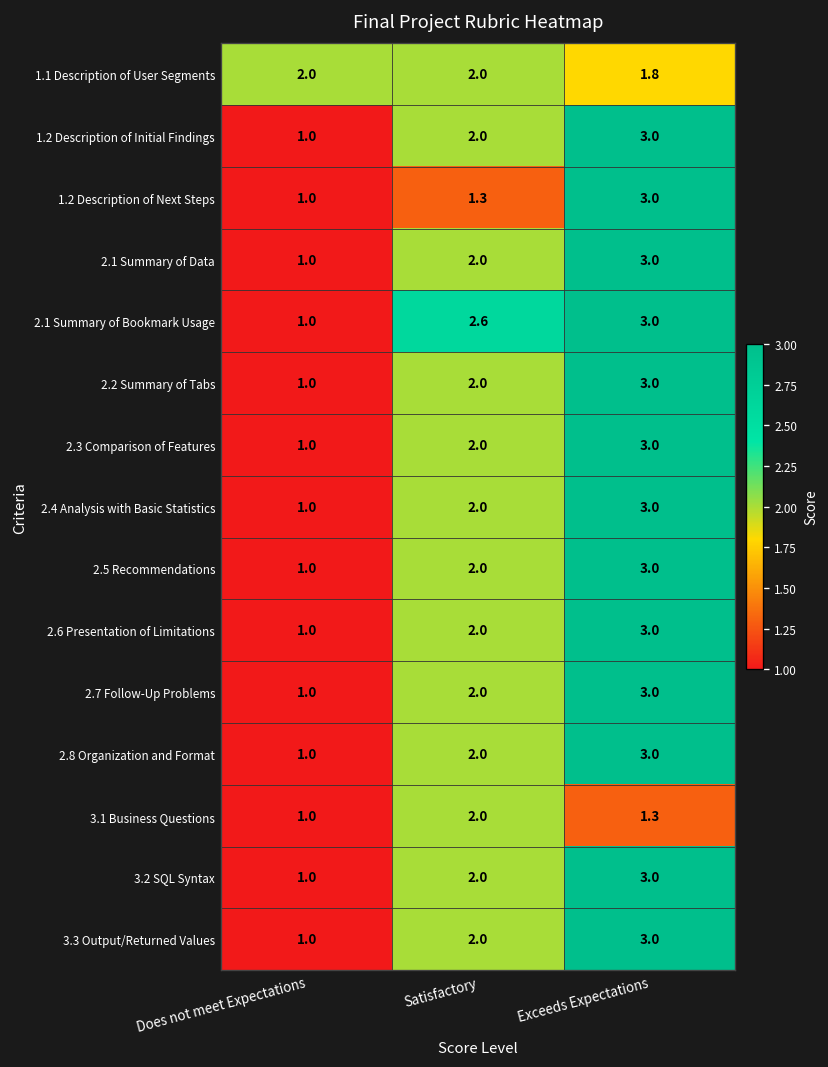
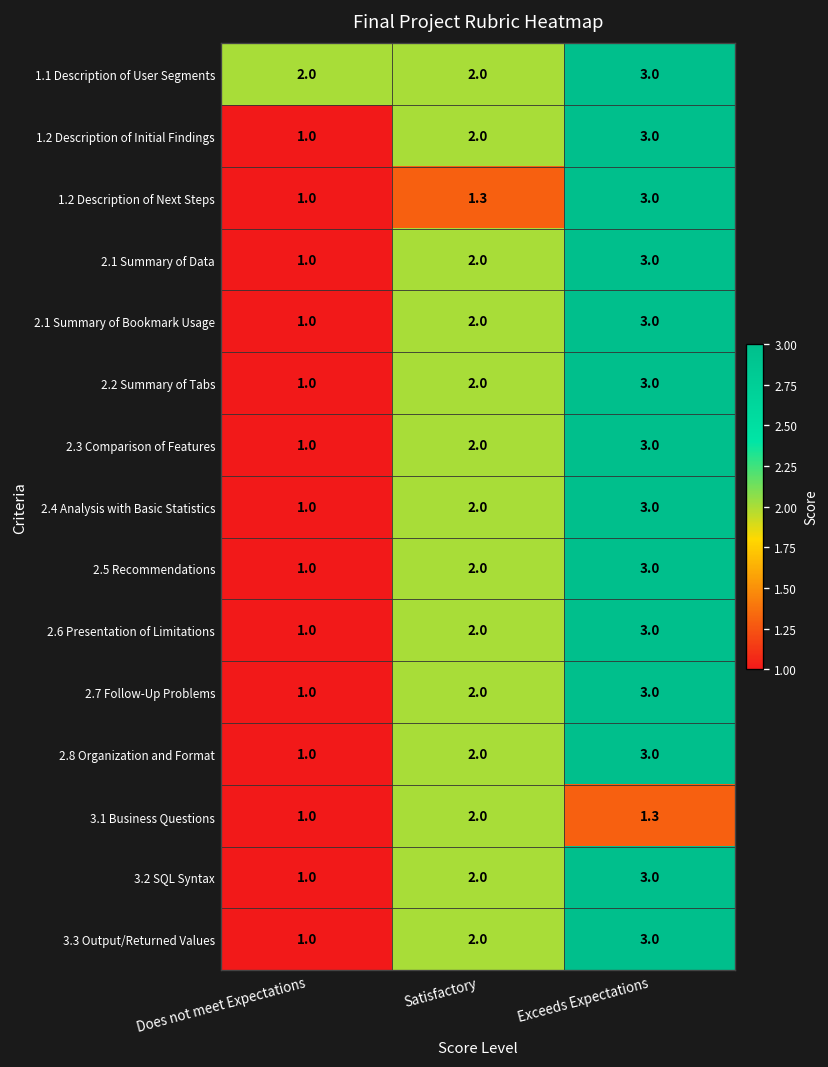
  {
    "1.1 Description of User Segments": {
      "Does not meet Expectations": 2.0,
      "Satisfactory": 2.0,
-     "Exceeds Expectations": 1.8
+     "Exceeds Expectations": 3.0
    },
    "1.2 Description of Initial Findings": {
      "Does not meet Expectations": 1.0,
      "Satisfactory": 2.0,
      "Exceeds Expectations": 3.0
    },
    "1.2 Description of Next Steps": {
      "Does not meet Expectations": 1.0,
      "Satisfactory": 1.3,
      "Exceeds Expectations": 3.0
    },
    "2.1 Summary of Data": {
      "Does not meet Expectations": 1.0,
      "Satisfactory": 2.0,
      "Exceeds Expectations": 3.0
    },
    "2.1 Summary of Bookmark Usage": {
      "Does not meet Expectations": 1.0,
-     "Satisfactory": 2.6,
+     "Satisfactory": 2.0,
      "Exceeds Expectations": 3.0
    },
    "2.2 Summary of Tabs": {
      "Does not meet Expectations": 1.0,
      "Satisfactory": 2.0,
      "Exceeds Expectations": 3.0
    },
    "2.3 Comparison of Features": {
      "Does not meet Expectations": 1.0,
      "Satisfactory": 2.0,
      "Exceeds Expectations": 3.0
    },
    "2.4 Analysis with Basic Statistics": {
      "Does not meet Expectations": 1.0,
      "Satisfactory": 2.0,
      "Exceeds Expectations": 3.0
    },
    "2.5 Recommendations": {
      "Does not meet Expectations": 1.0,
      "Satisfactory": 2.0,
      "Exceeds Expectations": 3.0
    },
    "2.6 Presentation of Limitations": {
      "Does not meet Expectations": 1.0,
      "Satisfactory": 2.0,
      "Exceeds Expectations": 3.0
    },
    "2.7 Follow-Up Problems": {
      "Does not meet Expectations": 1.0,
      "Satisfactory": 2.0,
      "Exceeds Expectations": 3.0
    },
    "2.8 Organization and Format": {
      "Does not meet Expectations": 1.0,
      "Satisfactory": 2.0,
      "Exceeds Expectations": 3.0
    },
    "3.1 Business Questions": {
      "Does not meet Expectations": 1.0,
      "Satisfactory": 2.0,
      "Exceeds Expectations": 1.3
    },
    "3.2 SQL Syntax": {
      "Does not meet Expectations": 1.0,
      "Satisfactory": 2.0,
      "Exceeds Expectations": 3.0
    },
    "3.3 Output/Returned Values": {
      "Does not meet Expectations": 1.0,
      "Satisfactory": 2.0,
      "Exceeds Expectations": 3.0
    }
  }
